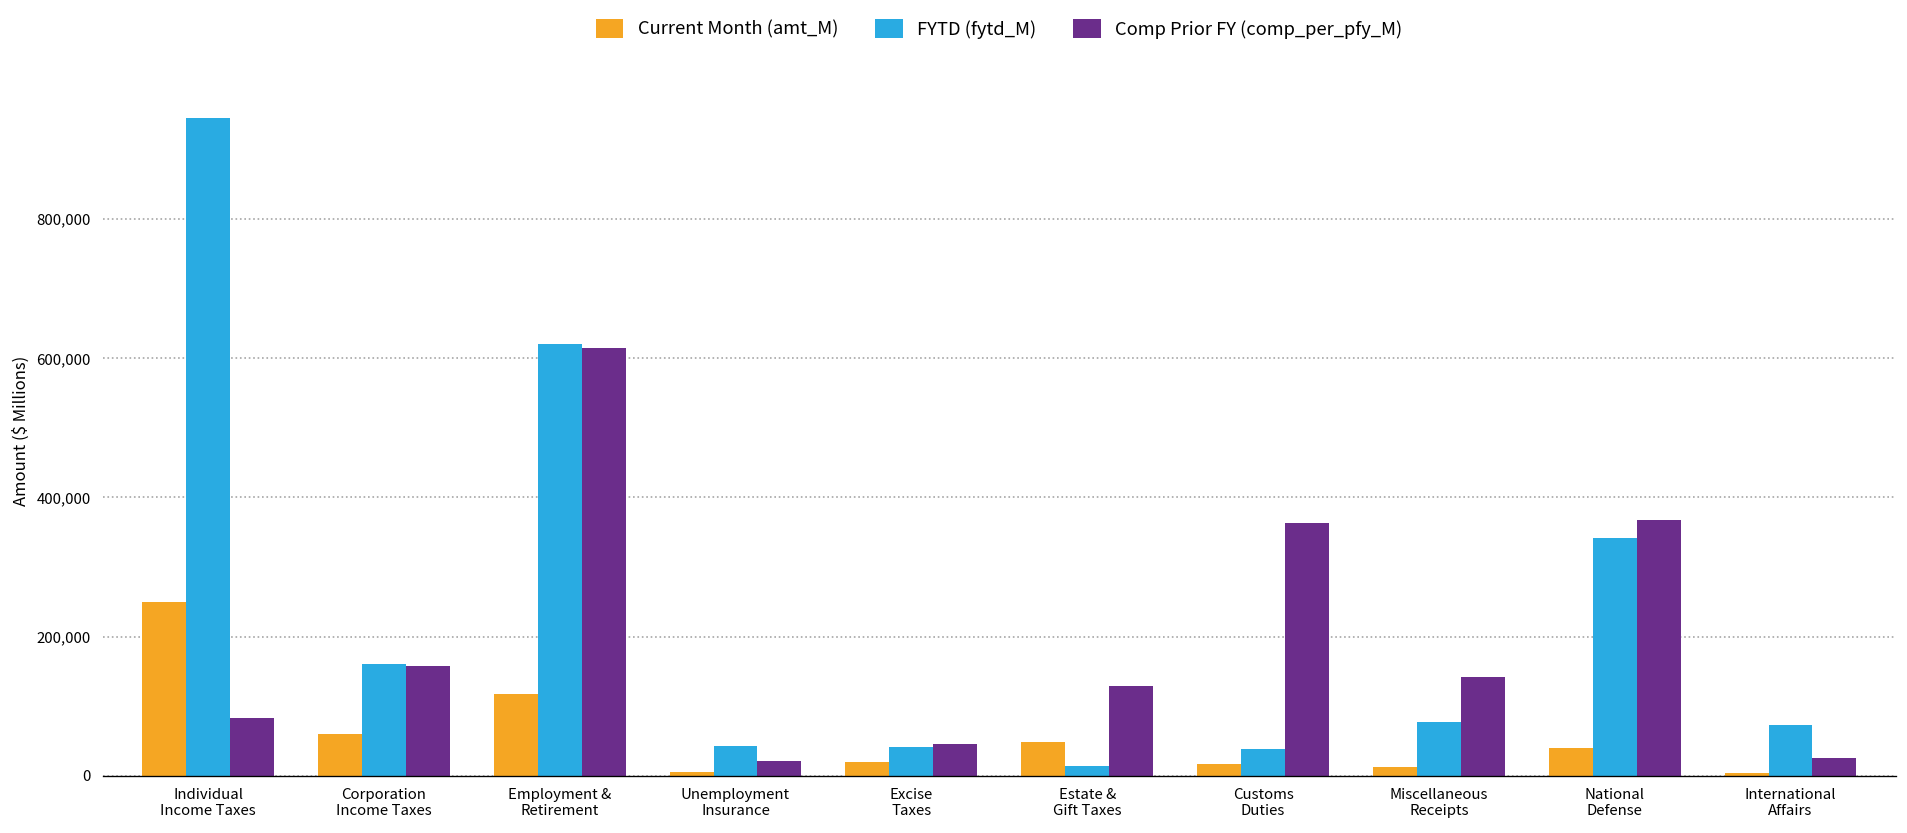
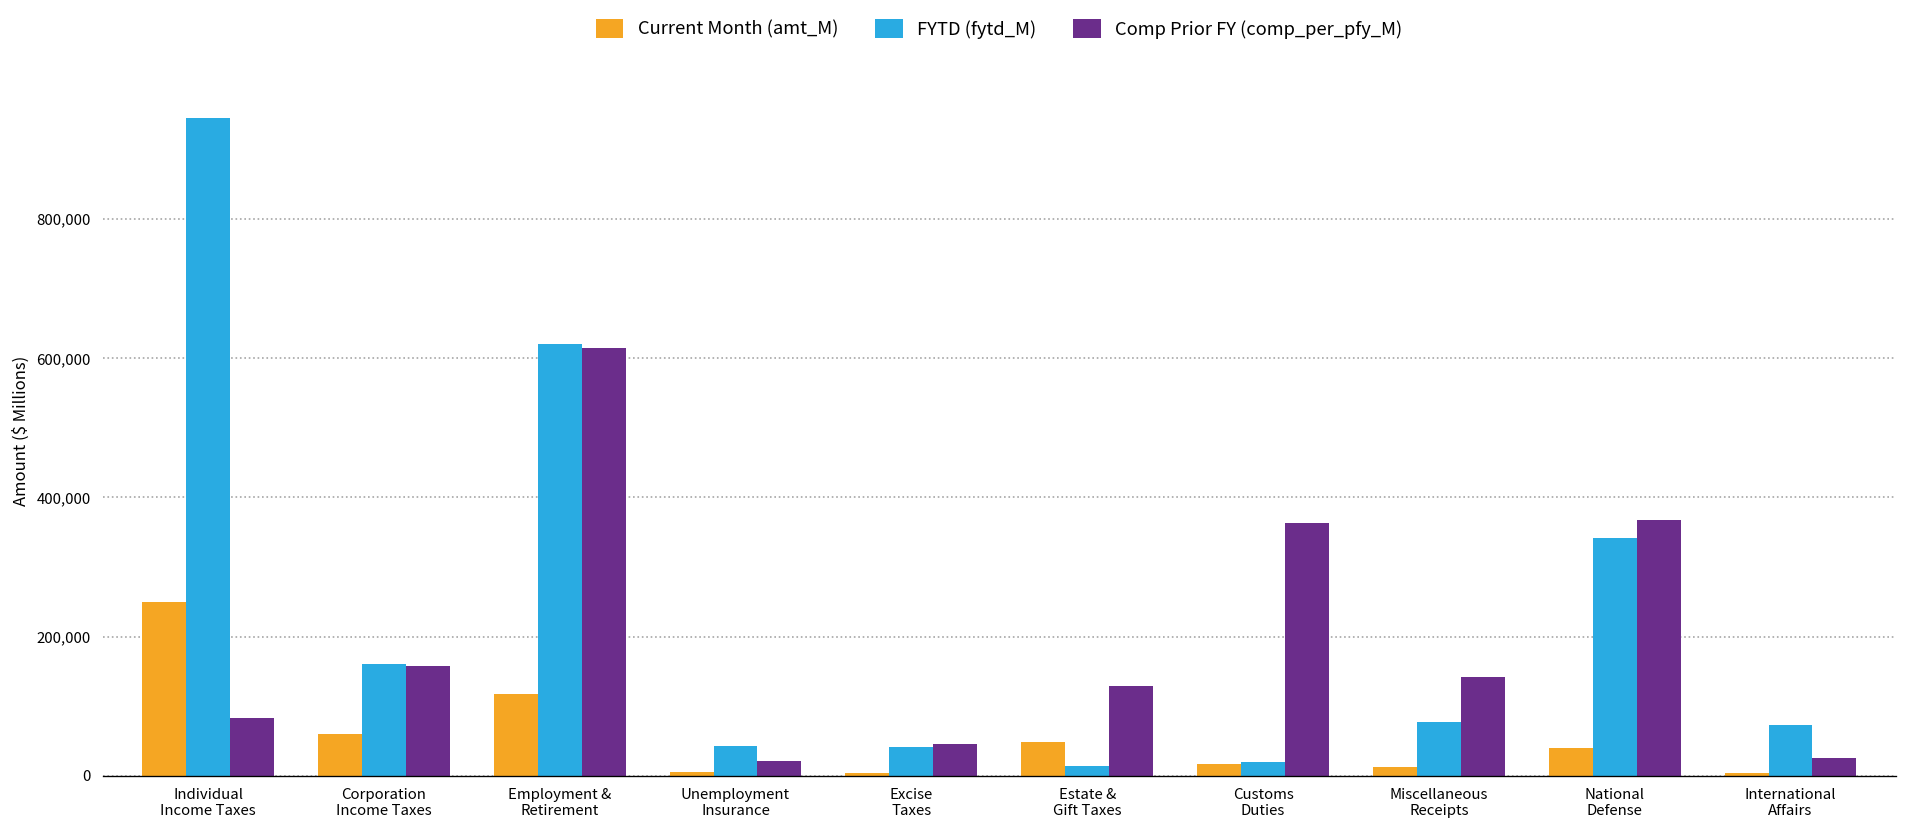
  {
    "Current Month (amt_M)": {
      "Individual Income Taxes": "250,000",
      "Corporation Income Taxes": "60,000",
      "Employment & Retirement": "120,000",
      "Unemployment Insurance": "10,000",
-     "Excise Taxes": "20,000",
+     "Excise Taxes": "0",
      "Estate & Gift Taxes": "50,000",
      "Customs Duties": "20,000",
      "Miscellaneous Receipts": "10,000",
      "National Defense": "40,000"
    },
    "FYTD (fytd_M)": {
      "Individual Income Taxes": "940,000",
      "Corporation Income Taxes": "160,000",
      "Employment & Retirement": "620,000",
      "Unemployment Insurance": "40,000",
      "Excise Taxes": "40,000",
      "Estate & Gift Taxes": "10,000",
-     "Customs Duties": "40,000",
+     "Customs Duties": "20,000",
      "Miscellaneous Receipts": "80,000",
      "National Defense": "340,000",
      "International Affairs": "70,000"
    },
    "Comp Prior FY (comp_per_pfy_M)": {
      "Individual Income Taxes": "80,000",
      "Corporation Income Taxes": "160,000",
      "Employment & Retirement": "610,000",
      "Unemployment Insurance": "20,000",
      "Excise Taxes": "50,000",
      "Estate & Gift Taxes": "130,000",
      "Customs Duties": "360,000",
      "Miscellaneous Receipts": "140,000",
      "National Defense": "370,000",
      "International Affairs": "30,000"
    }
  }
